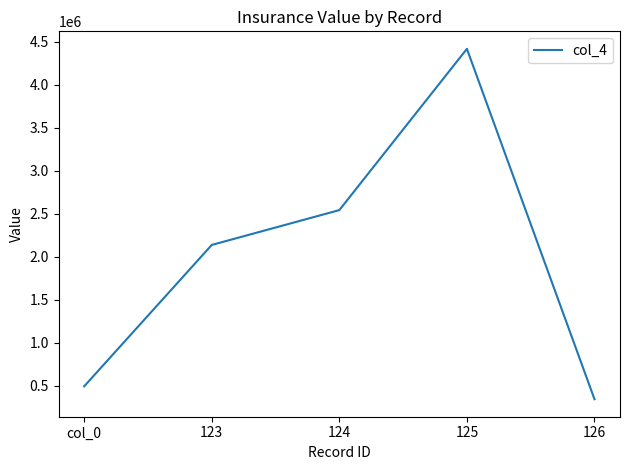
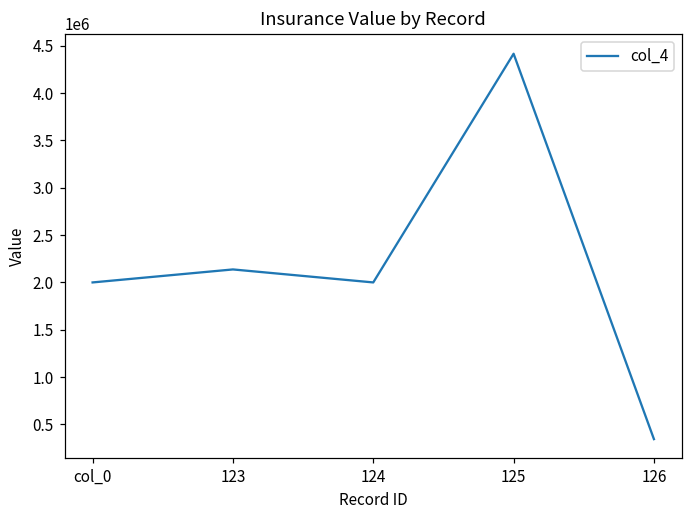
  {
-   "col_0": 500000,
+   "col_0": 2000000,
    "123": 2100000,
-   "124": 2500000,
+   "124": 2000000,
    "125": 4400000,
    "126": 300000
  }
